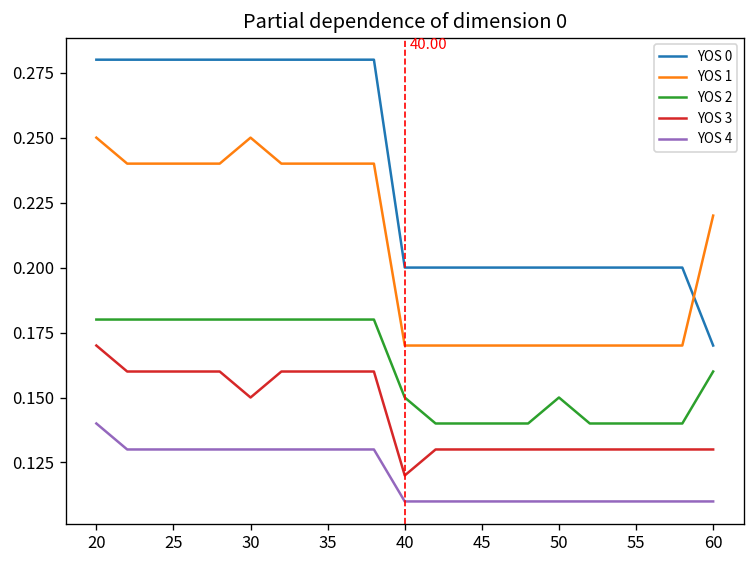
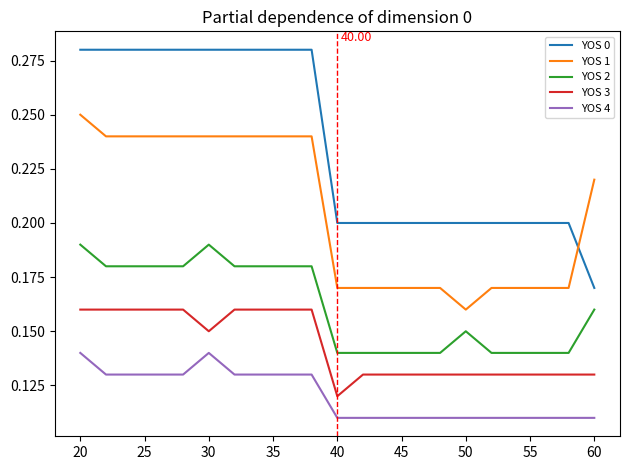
  {
    "YOS 0": {
      "20": 0.28,
      "30": 0.28,
      "40": 0.20,
      "50": 0.20,
      "60": 0.17
    },
    "YOS 1": {
      "20": 0.25,
-     "30": 0.25,
+     "30": 0.24,
      "40": 0.17,
-     "50": 0.17,
+     "50": 0.16,
      "60": 0.22
    },
    "YOS 2": {
-     "20": 0.18,
-     "30": 0.18,
-     "40": 0.15,
+     "20": 0.19,
+     "30": 0.19,
+     "40": 0.14,
      "50": 0.15,
      "60": 0.16
    },
    "YOS 3": {
-     "20": 0.17,
+     "20": 0.16,
      "30": 0.15,
      "40": 0.12,
      "50": 0.13,
      "60": 0.13
    },
    "YOS 4": {
      "20": 0.14,
-     "30": 0.13,
+     "30": 0.14,
      "40": 0.11,
      "50": 0.11,
      "60": 0.11
    }
  }
